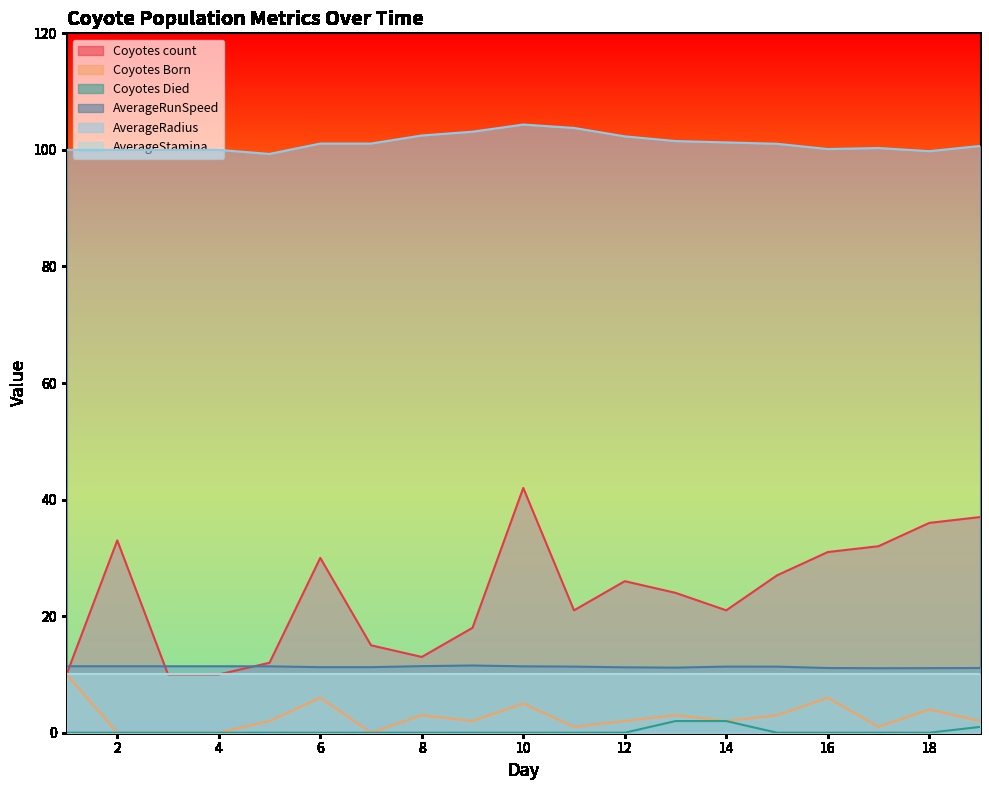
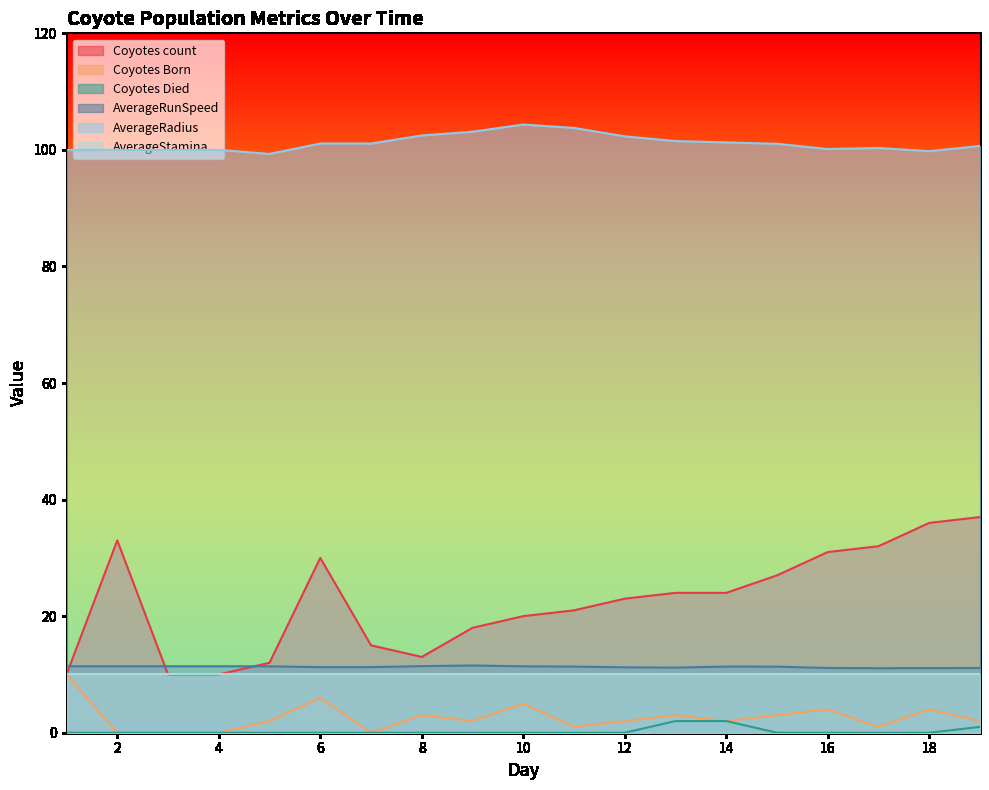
  {
    "Coyotes count": {
      "2": 33,
      "6": 30,
      "8": 13,
-     "10": 42,
-     "12": 26,
-     "14": 21,
+     "10": 20,
+     "12": 23,
+     "14": 24,
      "16": 31,
      "18": 36
    },
    "Coyotes Born": {
      "6": 6,
      "8": 3,
      "10": 5,
-     "16": 6,
+     "16": 4,
      "18": 4
    }
  }
